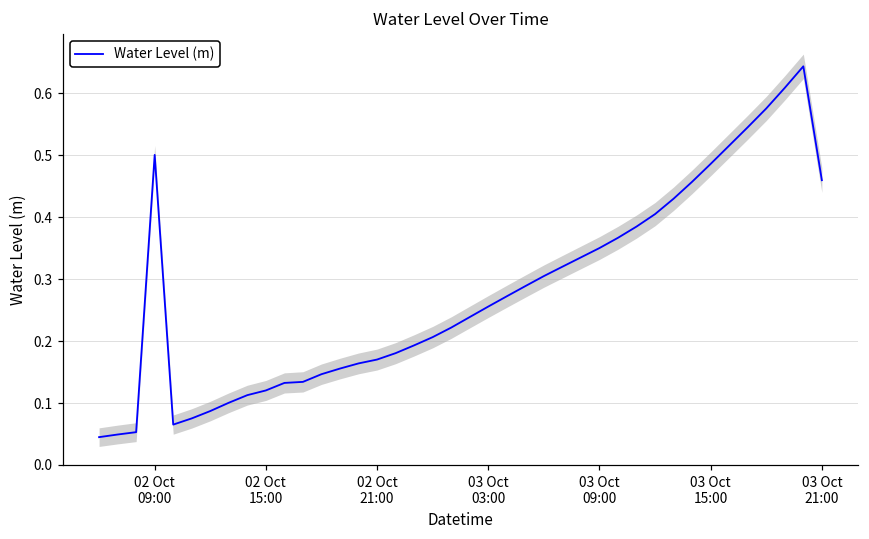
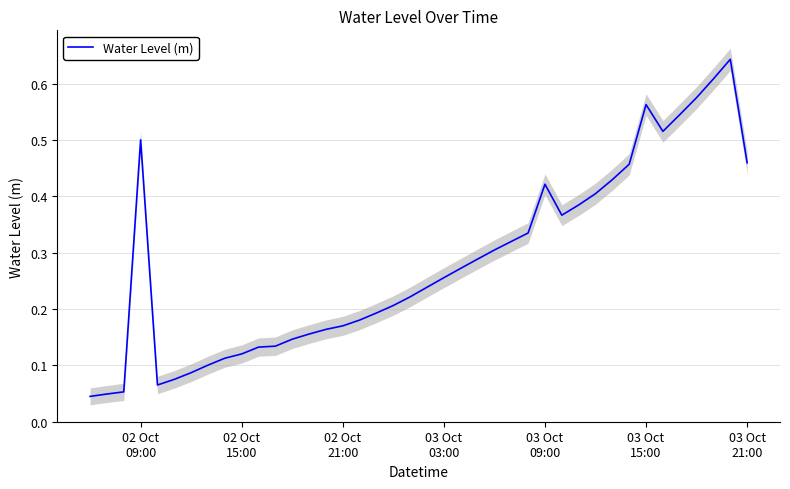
  {
    "Water Level (m)": {
      "02 Oct 09:00": 0.50,
      "02 Oct 15:00": 0.12,
      "02 Oct 21:00": 0.17,
      "03 Oct 03:00": 0.26,
-     "03 Oct 09:00": 0.35,
-     "03 Oct 15:00": 0.49,
+     "03 Oct 09:00": 0.42,
+     "03 Oct 15:00": 0.56,
      "03 Oct 21:00": 0.46
    }
  }
